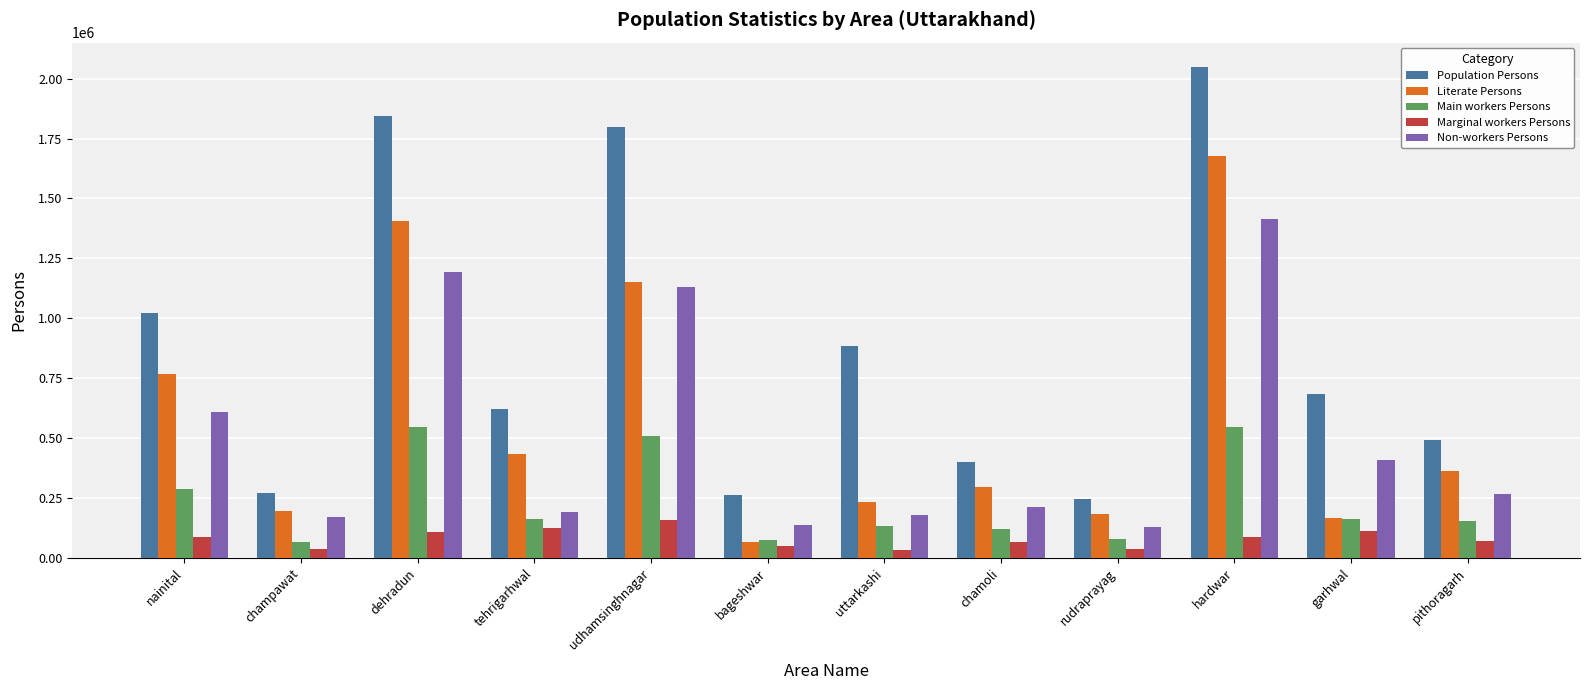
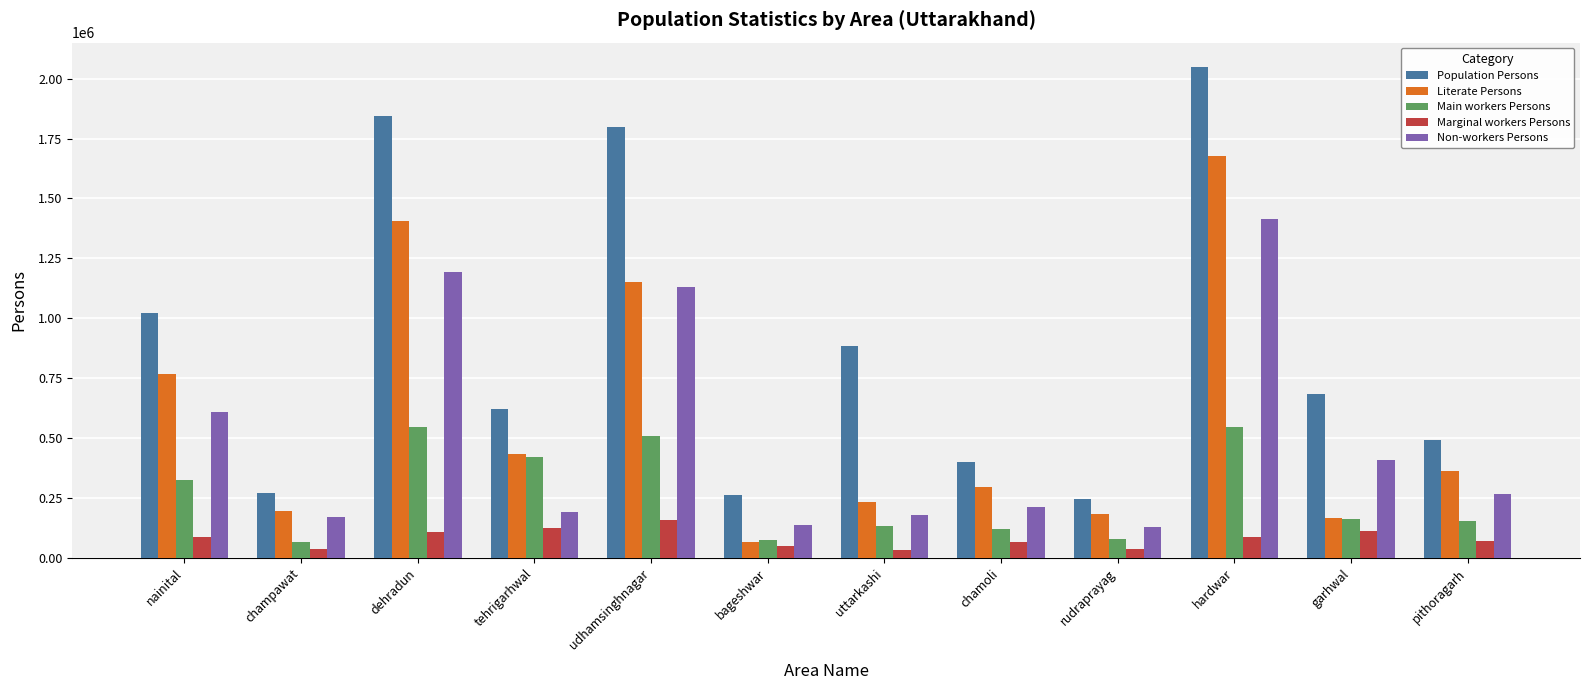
  {
    "Population Persons": {
      "nainital": 1020000,
      "champawat": 270000,
      "dehradun": 1850000,
      "tehrigarhwal": 620000,
      "udhamsinghnagar": 1800000,
      "bageshwar": 260000,
      "uttarkashi": 890000,
      "chamoli": 400000,
      "rudraprayag": 250000,
      "hardwar": 2050000,
      "garhwal": 680000,
      "pithoragarh": 490000
    },
    "Literate Persons": {
      "nainital": 770000,
      "champawat": 200000,
      "dehradun": 1400000,
      "tehrigarhwal": 430000,
      "udhamsinghnagar": 1150000,
      "bageshwar": 70000,
      "uttarkashi": 230000,
      "chamoli": 290000,
      "rudraprayag": 180000,
      "hardwar": 1680000,
      "garhwal": 170000,
      "pithoragarh": 360000
    },
    "Main workers Persons": {
-     "nainital": 290000,
+     "nainital": 320000,
      "champawat": 60000,
      "dehradun": 550000,
-     "tehrigarhwal": 160000,
+     "tehrigarhwal": 420000,
      "udhamsinghnagar": 510000,
      "bageshwar": 80000,
      "uttarkashi": 130000,
      "chamoli": 120000,
      "rudraprayag": 80000,
      "hardwar": 550000,
      "garhwal": 160000,
      "pithoragarh": 150000
    },
    "Marginal workers Persons": {
      "nainital": 90000,
      "champawat": 40000,
      "dehradun": 110000,
      "tehrigarhwal": 130000,
      "udhamsinghnagar": 160000,
      "bageshwar": 50000,
      "uttarkashi": 30000,
      "chamoli": 70000,
      "rudraprayag": 40000,
      "hardwar": 90000,
      "garhwal": 110000,
      "pithoragarh": 70000
    },
    "Non-workers Persons": {
      "nainital": 610000,
      "champawat": 170000,
      "dehradun": 1190000,
      "tehrigarhwal": 190000,
      "udhamsinghnagar": 1130000,
      "bageshwar": 140000,
      "uttarkashi": 180000,
      "chamoli": 210000,
      "rudraprayag": 130000,
      "hardwar": 1410000,
      "garhwal": 410000,
      "pithoragarh": 270000
    }
  }
